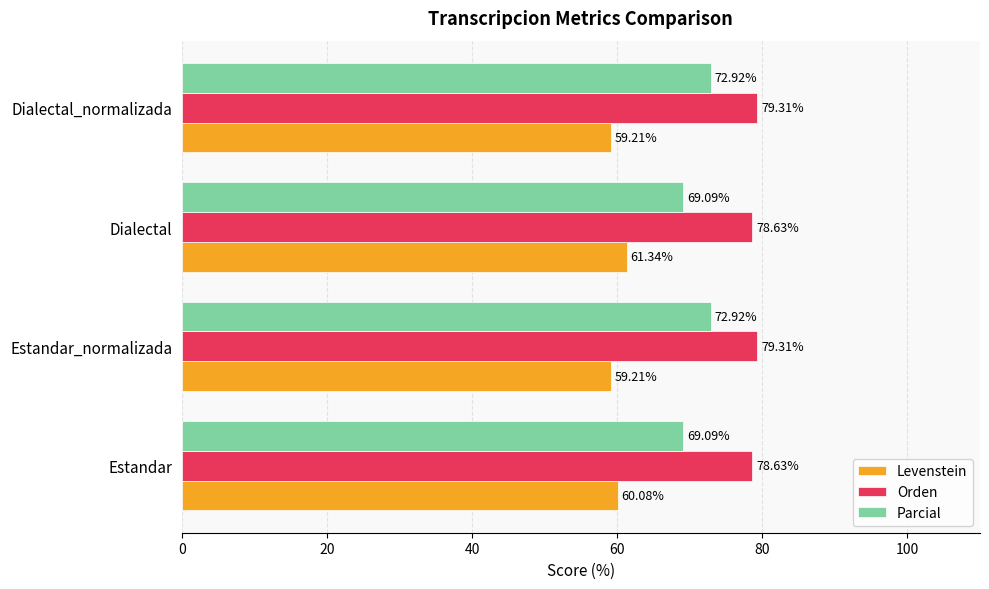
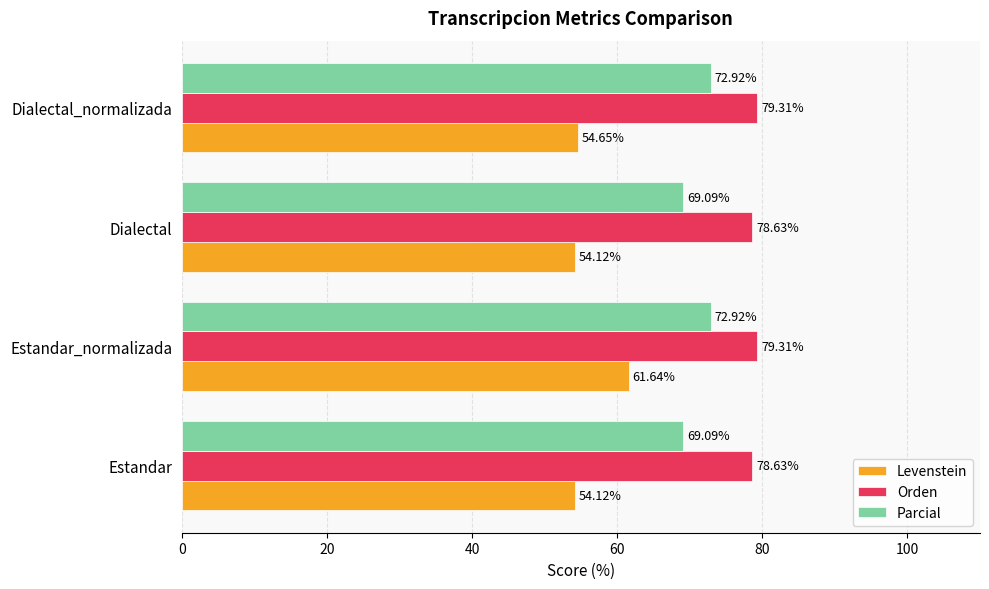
  {
    "Levenstein": {
-     "Dialectal_normalizada": "59.21%",
-     "Dialectal": "61.34%",
-     "Estandar_normalizada": "59.21%",
-     "Estandar": "60.08%"
+     "Dialectal_normalizada": "54.65%",
+     "Dialectal": "54.12%",
+     "Estandar_normalizada": "61.64%",
+     "Estandar": "54.12%"
    },
    "Orden": {
      "Dialectal_normalizada": "79.31%",
      "Dialectal": "78.63%",
      "Estandar_normalizada": "79.31%",
      "Estandar": "78.63%"
    },
    "Parcial": {
      "Dialectal_normalizada": "72.92%",
      "Dialectal": "69.09%",
      "Estandar_normalizada": "72.92%",
      "Estandar": "69.09%"
    }
  }
